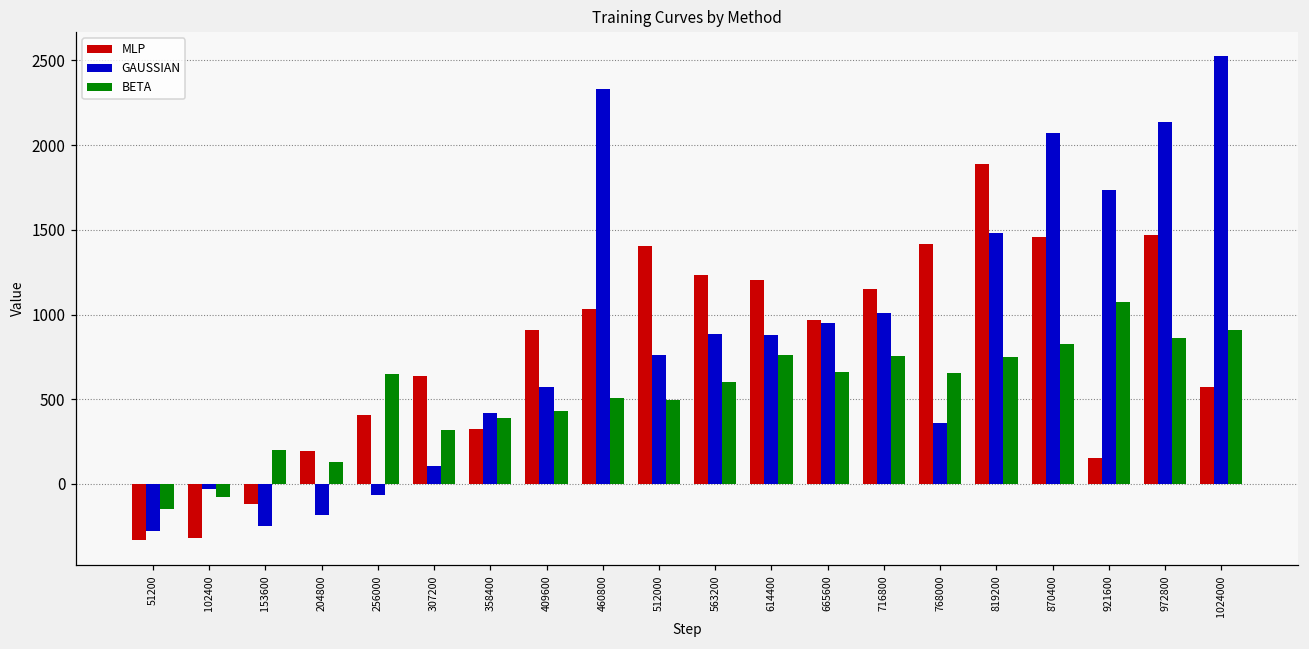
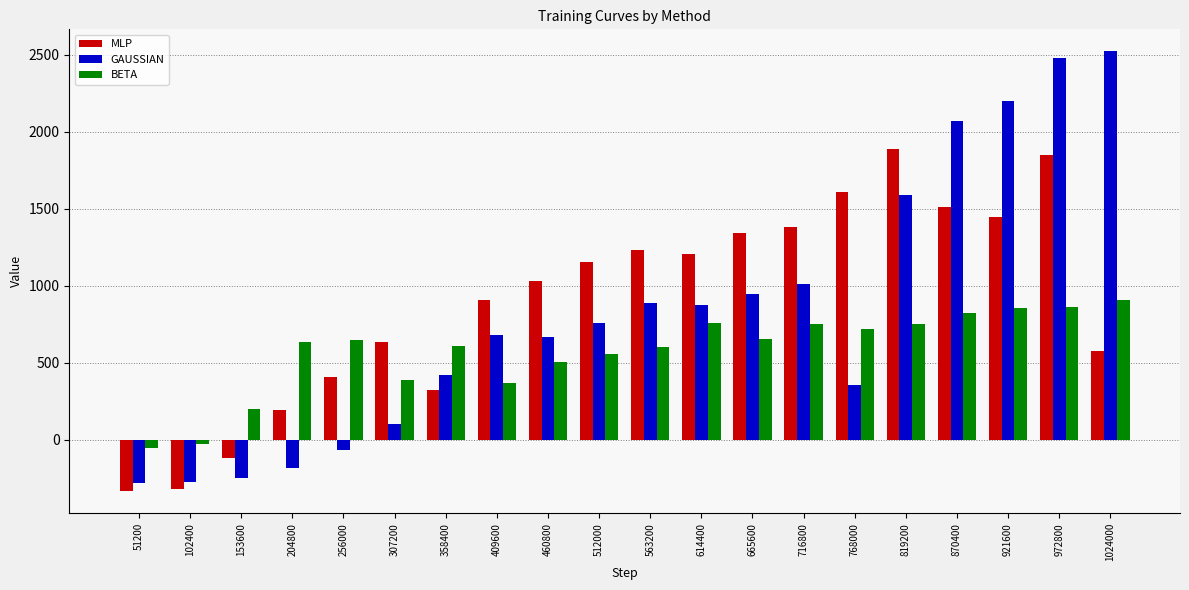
  {
    "MLP": {
      "51200": -330,
      "102400": -320,
      "153600": -120,
      "204800": 190,
      "256000": 410,
      "307200": 640,
      "358400": 320,
      "409600": 910,
      "460800": 1030,
-     "512000": 1400,
+     "512000": 1150,
      "563200": 1240,
      "614400": 1210,
-     "665600": 970,
-     "716800": 1150,
-     "768000": 1420,
+     "665600": 1350,
+     "716800": 1380,
+     "768000": 1610,
      "819200": 1890,
-     "870400": 1460,
-     "921600": 150,
-     "972800": 1470,
+     "870400": 1510,
+     "921600": 1450,
+     "972800": 1850,
      "1024000": 570
    },
    "GAUSSIAN": {
      "51200": -280,
-     "102400": -30,
+     "102400": -270,
      "153600": -250,
      "204800": -180,
      "256000": -60,
      "307200": 110,
      "358400": 420,
-     "409600": 570,
-     "460800": 2330,
+     "409600": 680,
+     "460800": 670,
      "512000": 760,
      "563200": 890,
      "614400": 880,
      "665600": 950,
      "716800": 1010,
      "768000": 360,
-     "819200": 1480,
+     "819200": 1590,
      "870400": 2070,
-     "921600": 1730,
-     "972800": 2140,
+     "921600": 2200,
+     "972800": 2480,
      "1024000": 2520
    },
    "BETA": {
-     "51200": -150,
-     "102400": -80,
+     "51200": -50,
+     "102400": -30,
      "153600": 200,
-     "204800": 130,
+     "204800": 640,
      "256000": 650,
-     "307200": 320,
-     "358400": 390,
-     "409600": 430,
+     "307200": 390,
+     "358400": 610,
+     "409600": 370,
      "460800": 510,
-     "512000": 500,
+     "512000": 560,
      "563200": 600,
      "614400": 760,
      "665600": 660,
      "716800": 750,
-     "768000": 660,
+     "768000": 720,
      "819200": 750,
      "870400": 830,
-     "921600": 1080,
+     "921600": 860,
      "972800": 860,
      "1024000": 910
    }
  }
